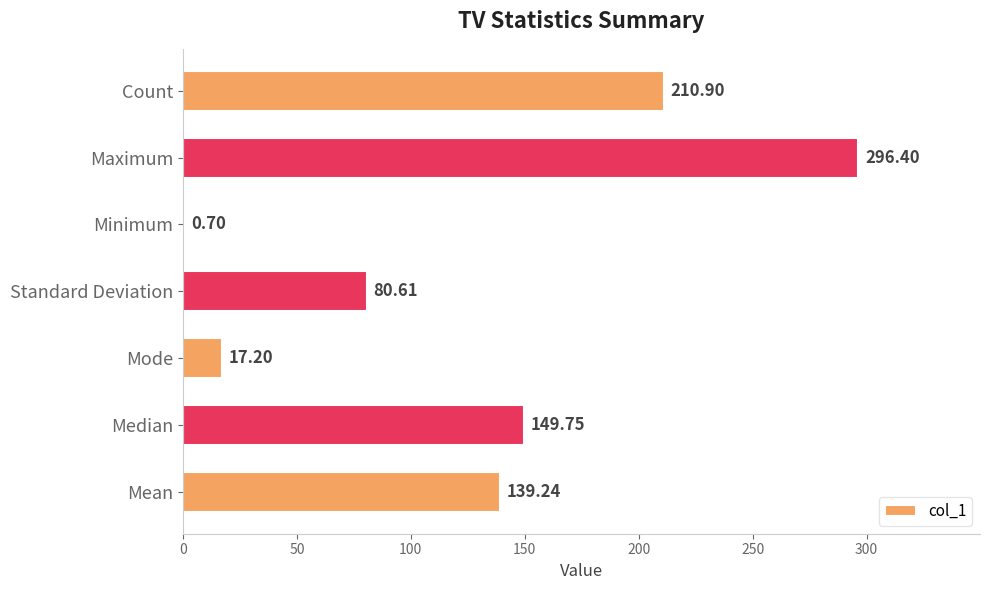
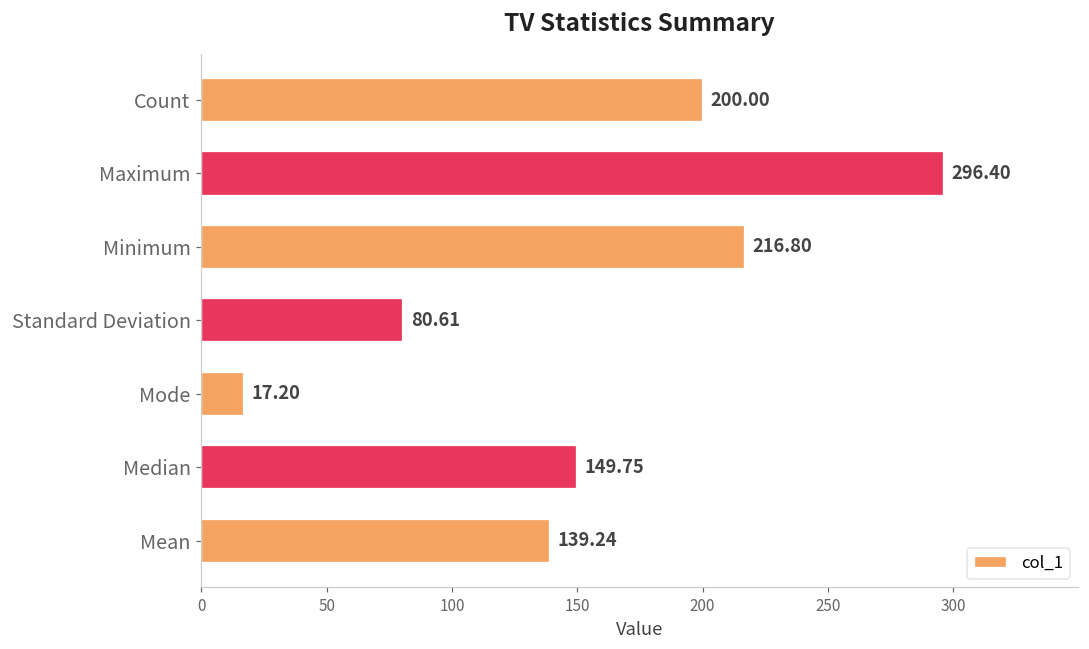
  {
-   "Count": 210.90,
+   "Count": 200.00,
    "Maximum": 296.40,
-   "Minimum": 0.70,
+   "Minimum": 216.80,
    "Standard Deviation": 80.61,
    "Mode": 17.20,
    "Median": 149.75,
    "Mean": 139.24
  }
